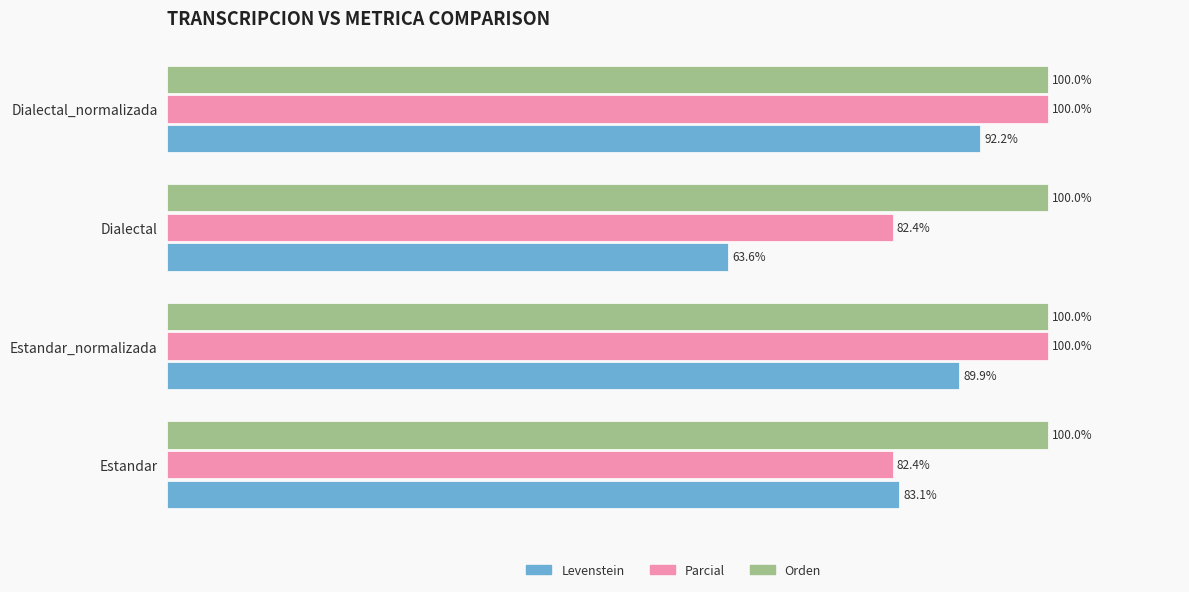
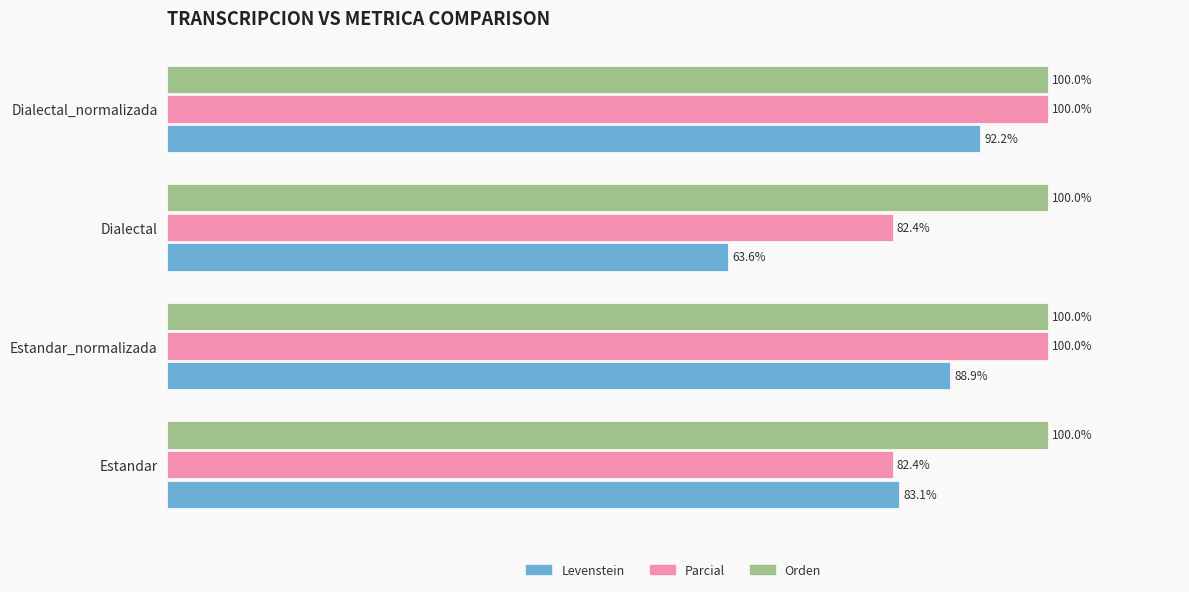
  {
    "Levenstein": {
      "Dialectal_normalizada": "92.2%",
      "Dialectal": "63.6%",
-     "Estandar_normalizada": "89.9%",
+     "Estandar_normalizada": "88.9%",
      "Estandar": "83.1%"
    },
    "Parcial": {
      "Dialectal_normalizada": "100.0%",
      "Dialectal": "82.4%",
      "Estandar_normalizada": "100.0%",
      "Estandar": "82.4%"
    },
    "Orden": {
      "Dialectal_normalizada": "100.0%",
      "Dialectal": "100.0%",
      "Estandar_normalizada": "100.0%",
      "Estandar": "100.0%"
    }
  }
